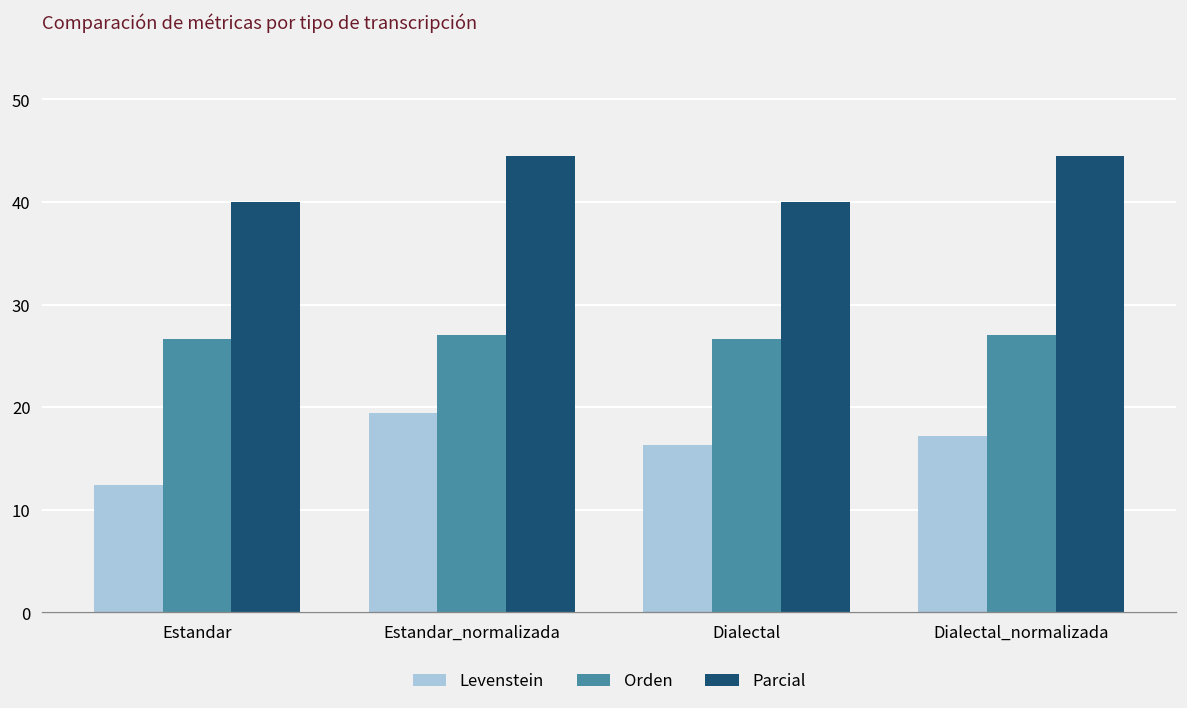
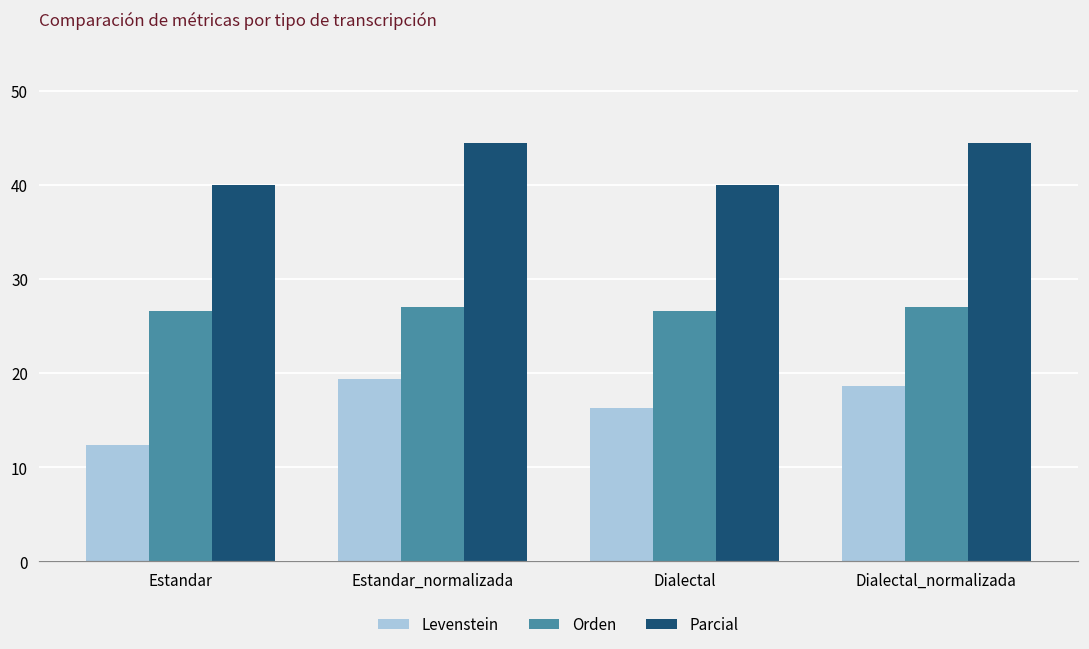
  {
    "Levenstein": {
      "Estandar": 12,
      "Estandar_normalizada": 19,
      "Dialectal": 16,
-     "Dialectal_normalizada": 17
+     "Dialectal_normalizada": 19
    },
    "Orden": {
      "Estandar": 27,
      "Estandar_normalizada": 27,
      "Dialectal": 27,
      "Dialectal_normalizada": 27
    },
    "Parcial": {
      "Estandar": 40,
      "Estandar_normalizada": 44,
      "Dialectal": 40,
      "Dialectal_normalizada": 44
    }
  }
